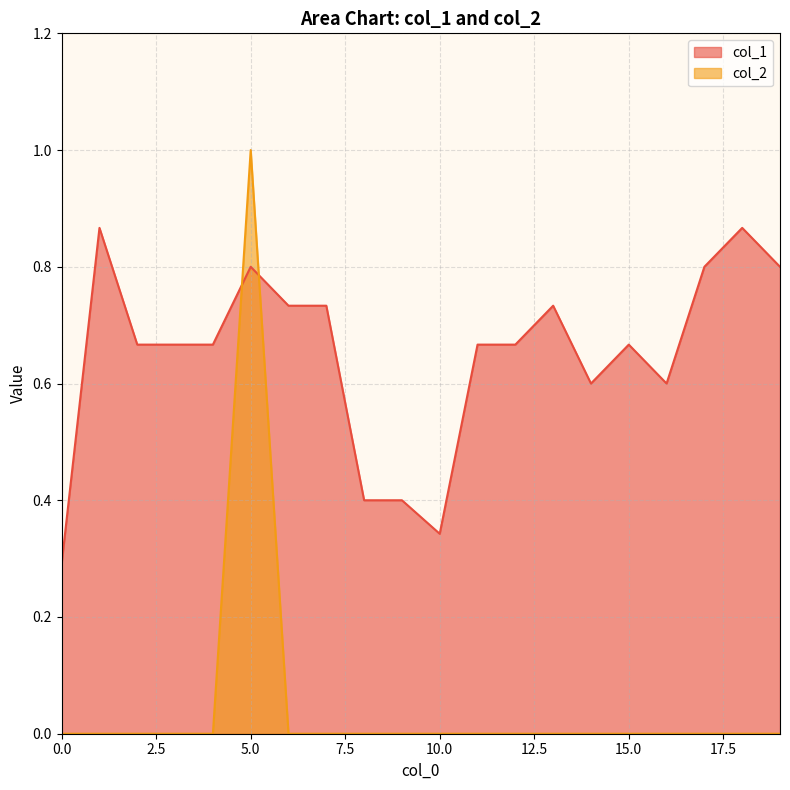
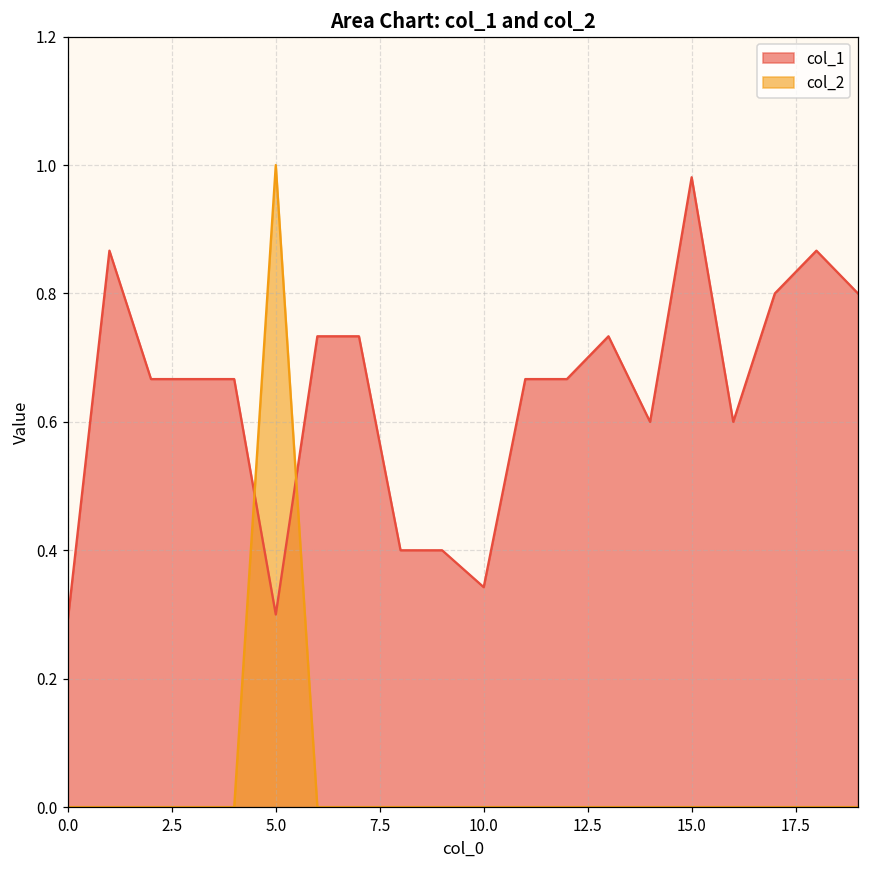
  {
    "col_1": {
      "0.0": 0.29,
-     "5.0": 0.8,
+     "5.0": 0.3,
      "10.0": 0.34,
-     "15.0": 0.67
+     "15.0": 0.98
    },
    "col_2": {
      "0.0": 0.00,
      "5.0": 1.00,
      "10.0": 0.00,
      "15.0": 0.00
    }
  }
